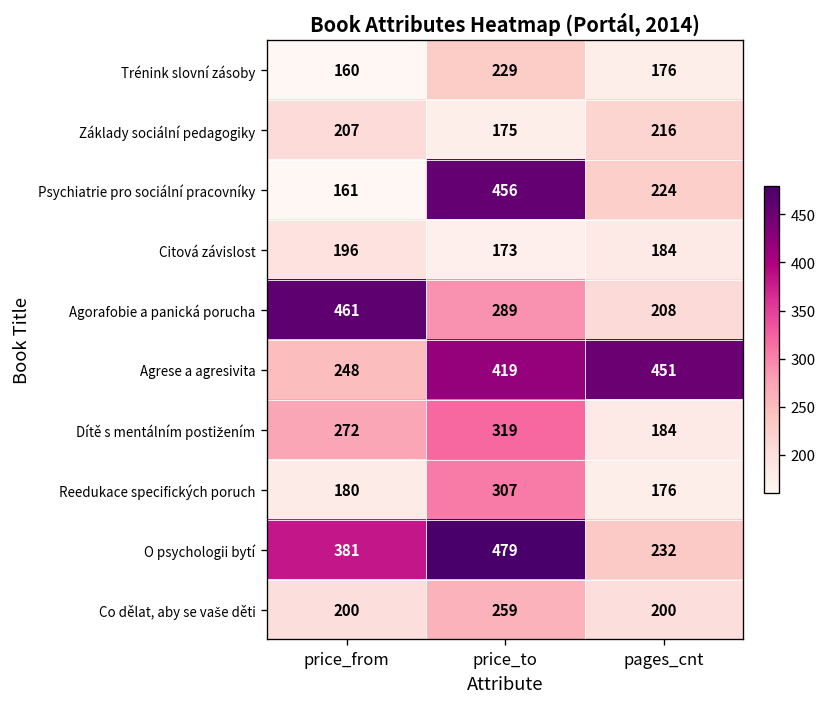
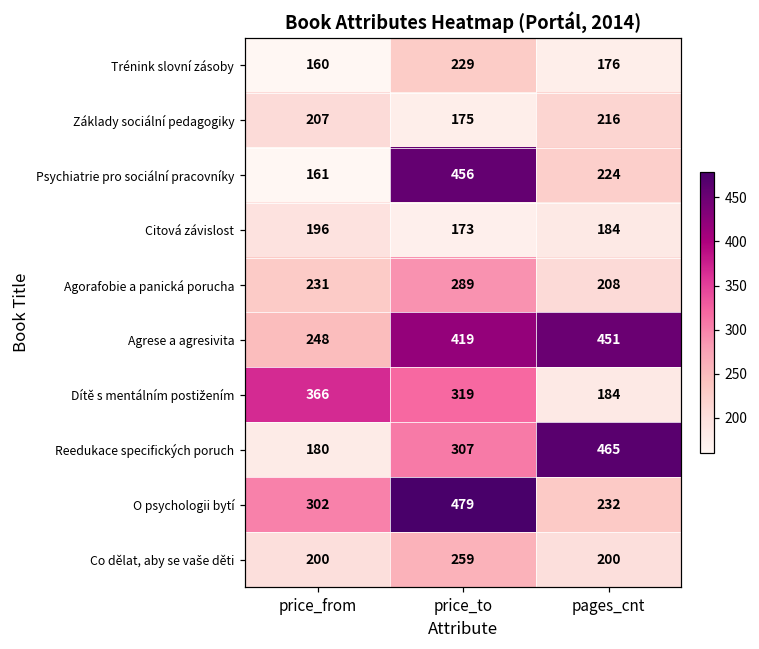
  {
    "Trénink slovní zásoby": {
      "price_from": 160,
      "price_to": 229,
      "pages_cnt": 176
    },
    "Základy sociální pedagogiky": {
      "price_from": 207,
      "price_to": 175,
      "pages_cnt": 216
    },
    "Psychiatrie pro sociální pracovníky": {
      "price_from": 161,
      "price_to": 456,
      "pages_cnt": 224
    },
    "Citová závislost": {
      "price_from": 196,
      "price_to": 173,
      "pages_cnt": 184
    },
    "Agorafobie a panická porucha": {
-     "price_from": 461,
+     "price_from": 231,
      "price_to": 289,
      "pages_cnt": 208
    },
    "Agrese a agresivita": {
      "price_from": 248,
      "price_to": 419,
      "pages_cnt": 451
    },
    "Dítě s mentálním postižením": {
-     "price_from": 272,
+     "price_from": 366,
      "price_to": 319,
      "pages_cnt": 184
    },
    "Reedukace specifických poruch": {
      "price_from": 180,
      "price_to": 307,
-     "pages_cnt": 176
+     "pages_cnt": 465
    },
    "O psychologii bytí": {
-     "price_from": 381,
+     "price_from": 302,
      "price_to": 479,
      "pages_cnt": 232
    },
    "Co dělat, aby se vaše děti": {
      "price_from": 200,
      "price_to": 259,
      "pages_cnt": 200
    }
  }
